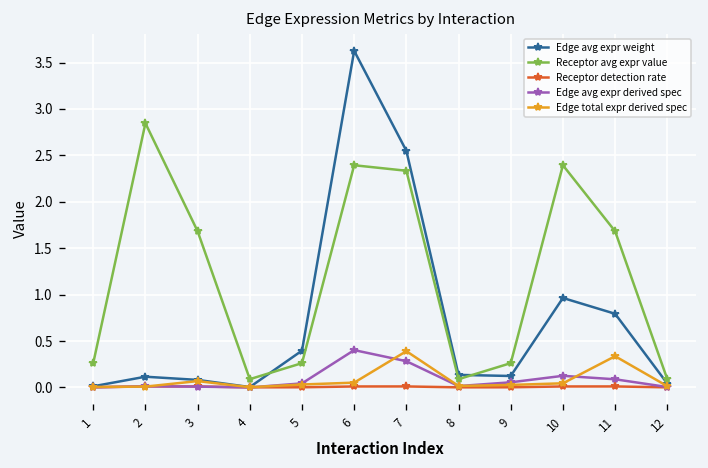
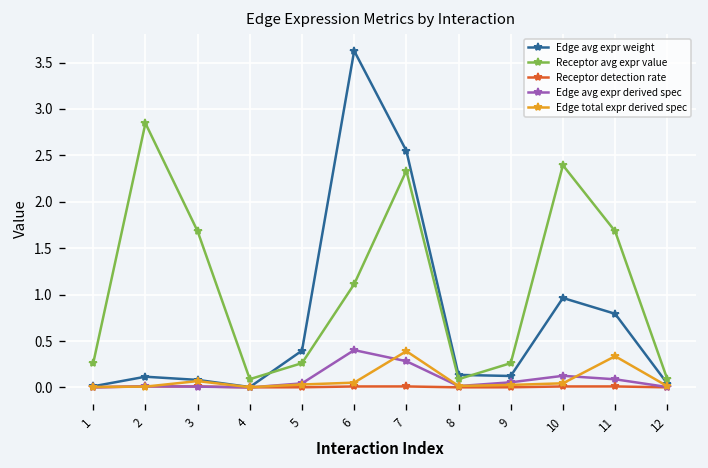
  {
    "Edge avg expr weight": {
      "2": 0.1,
      "5": 0.4,
      "6": 3.6,
      "7": 2.5,
      "8": 0.1,
      "9": 0.1,
      "10": 1.0,
      "11": 0.8
    },
    "Receptor avg expr value": {
      "1": 0.3,
      "2": 2.8,
      "3": 1.7,
      "4": 0.1,
      "5": 0.3,
-     "6": 2.4,
+     "6": 1.1,
      "7": 2.3,
      "8": 0.1,
      "9": 0.3,
      "10": 2.4,
      "11": 1.7,
      "12": 0.1
    },
    "Receptor detection rate": {
      "6": 0.0,
      "7": 0.0,
      "10": 0.0,
      "11": 0.0
    },
    "Edge avg expr derived spec": {
      "6": 0.4,
      "7": 0.3,
      "10": 0.1,
      "11": 0.1
    },
    "Edge total expr derived spec": {
      "6": 0.1,
      "7": 0.4,
      "10": 0.0,
      "11": 0.3
    }
  }
